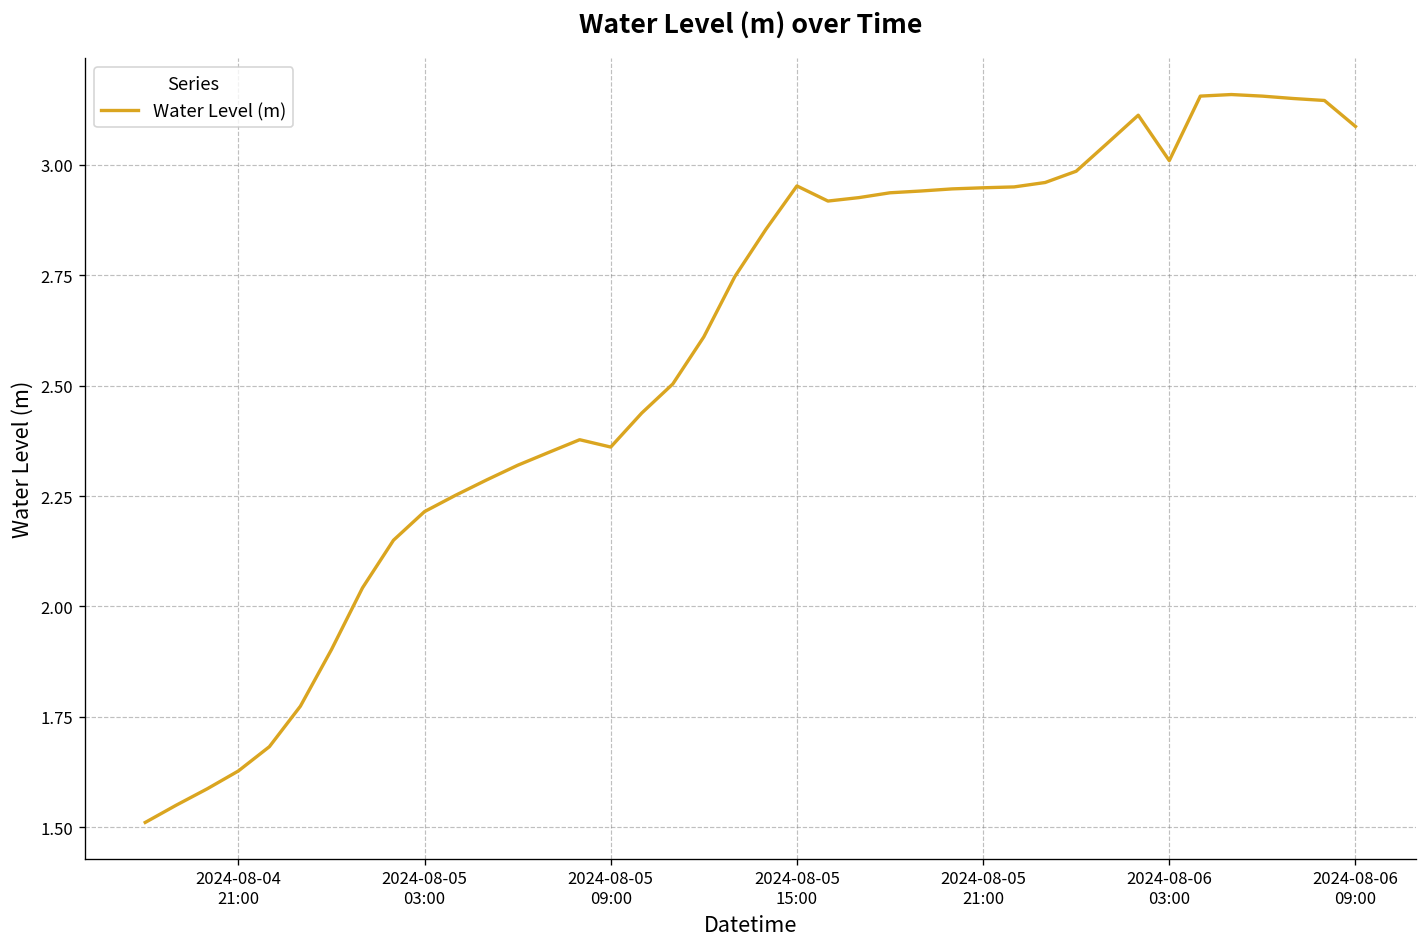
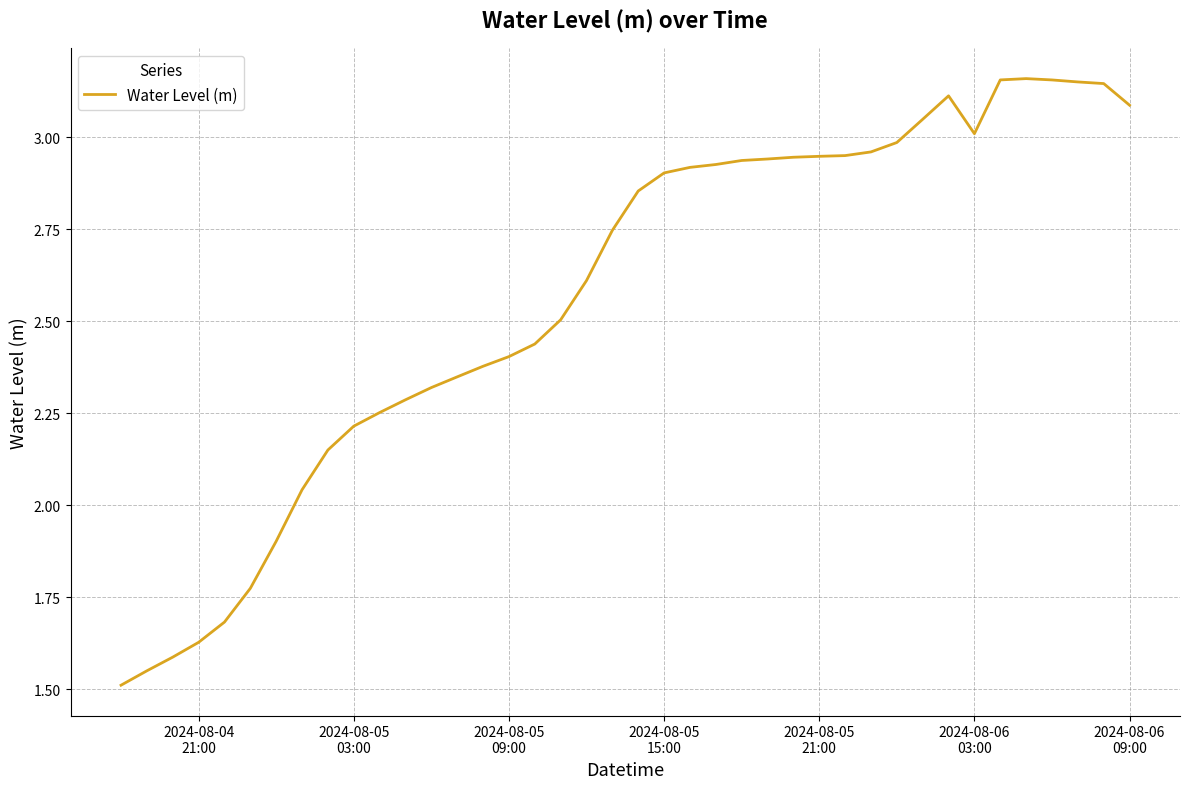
  {
    "2024-08-04 21:00": 1.63,
    "2024-08-05 03:00": 2.21,
-   "2024-08-05 09:00": 2.36,
-   "2024-08-05 15:00": 2.95,
+   "2024-08-05 09:00": 2.40,
+   "2024-08-05 15:00": 2.90,
    "2024-08-05 21:00": 2.95,
    "2024-08-06 03:00": 3.01,
    "2024-08-06 09:00": 3.09
  }
